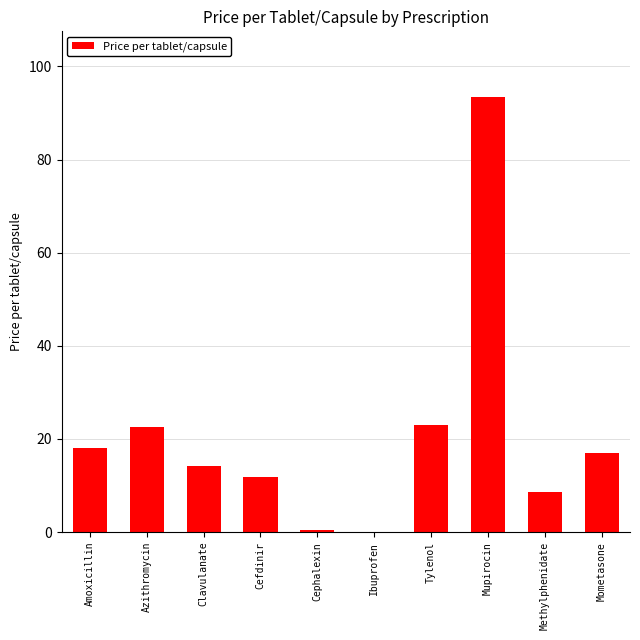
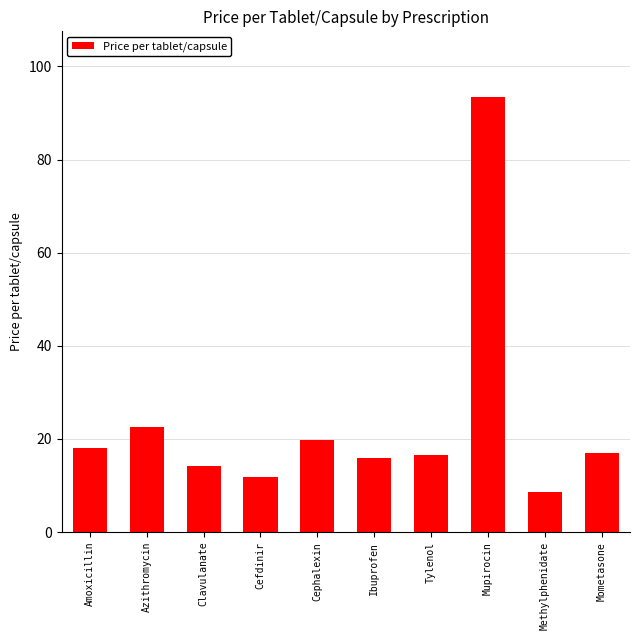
  {
    "Amoxicillin": 18,
    "Azithromycin": 23,
    "Clavulanate": 14,
    "Cefdinir": 12,
-   "Cephalexin": 0,
-   "Ibuprofen": 0,
-   "Tylenol": 23,
+   "Cephalexin": 20,
+   "Ibuprofen": 16,
+   "Tylenol": 17,
    "Mupirocin": 94,
    "Methylphenidate": 9,
    "Mometasone": 17
  }
